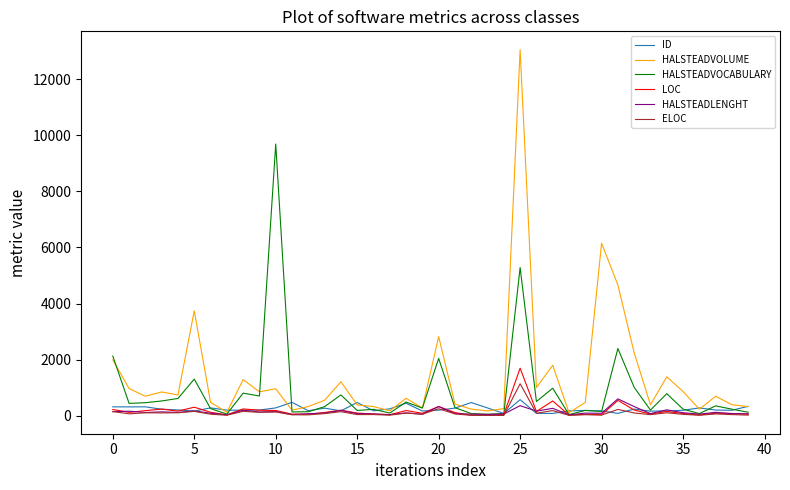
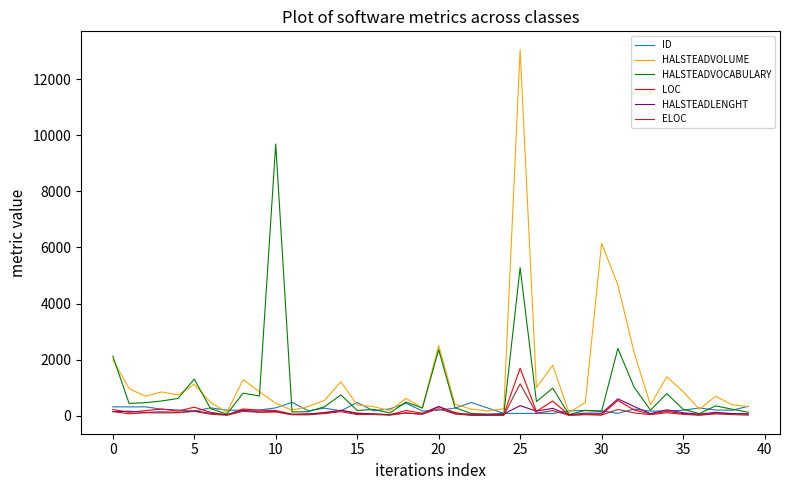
  {
    "ID": {
      "0": 300,
      "10": 300,
-     "25": 600
+     "25": 100
    },
    "HALSTEADVOLUME": {
      "0": 2000,
-     "5": 3700,
-     "10": 1000,
-     "20": 2800,
+     "5": 1100,
+     "10": 400,
+     "20": 2500,
      "25": 13100,
      "30": 6200,
      "35": 900
    },
    "HALSTEADVOCABULARY": {
      "0": 2100,
      "5": 1300,
      "10": 9700,
      "15": 200,
-     "20": 2000,
+     "20": 2400,
      "25": 5300
    },
    "LOC": {
      "5": 300,
      "25": 1700
    },
    "HALSTEADLENGHT": {
      "25": 400
    },
    "ELOC": {
      "25": 1100
    }
  }
